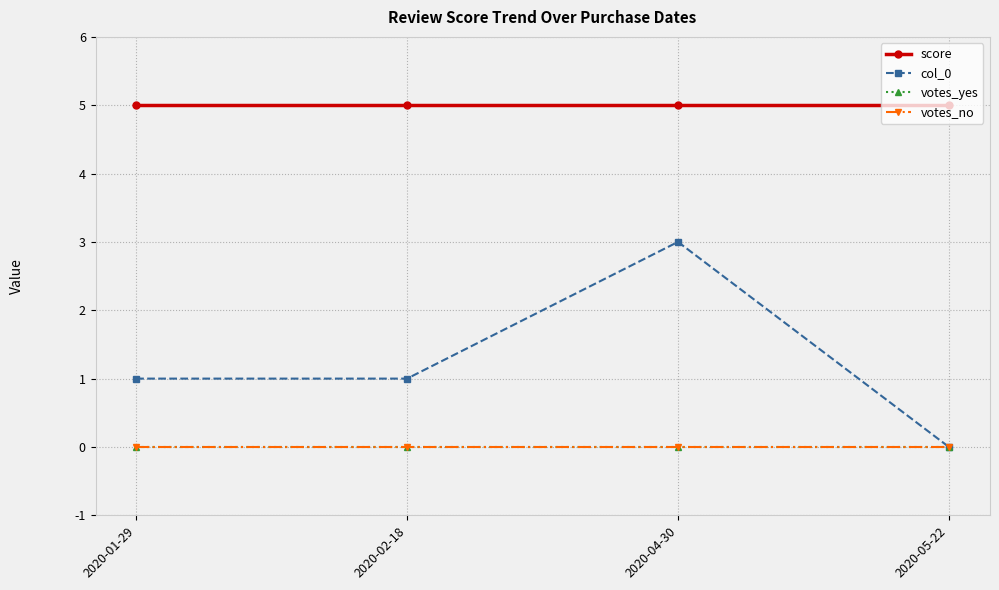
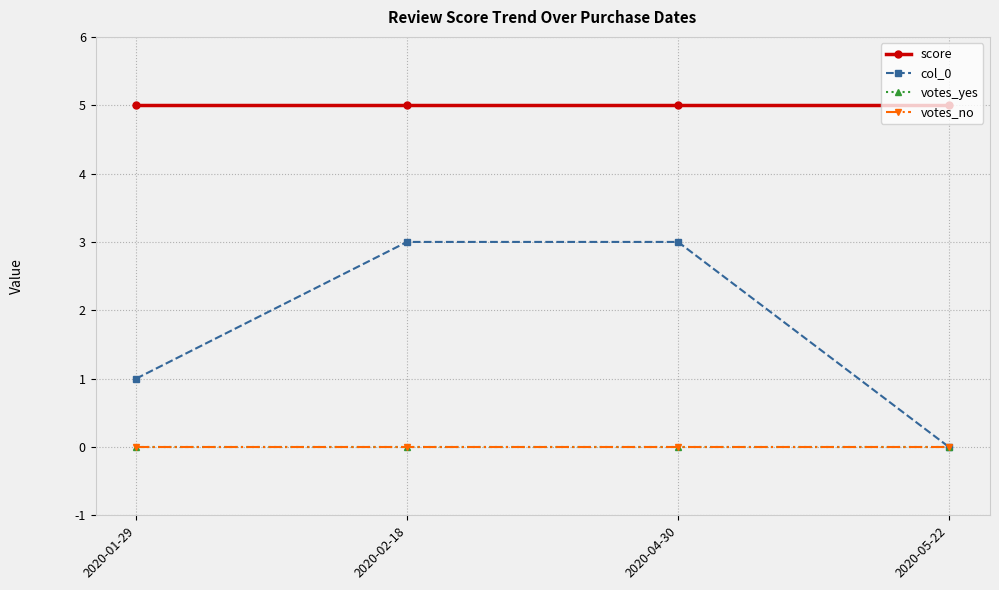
  {
    "score": {
      "2020-01-29": 5,
      "2020-02-18": 5,
      "2020-04-30": 5
    },
    "col_0": {
      "2020-01-29": 1,
-     "2020-02-18": 1,
+     "2020-02-18": 3,
      "2020-04-30": 3
    },
    "votes_no": {
      "2020-01-29": 0,
      "2020-02-18": 0,
      "2020-04-30": 0
    }
  }
